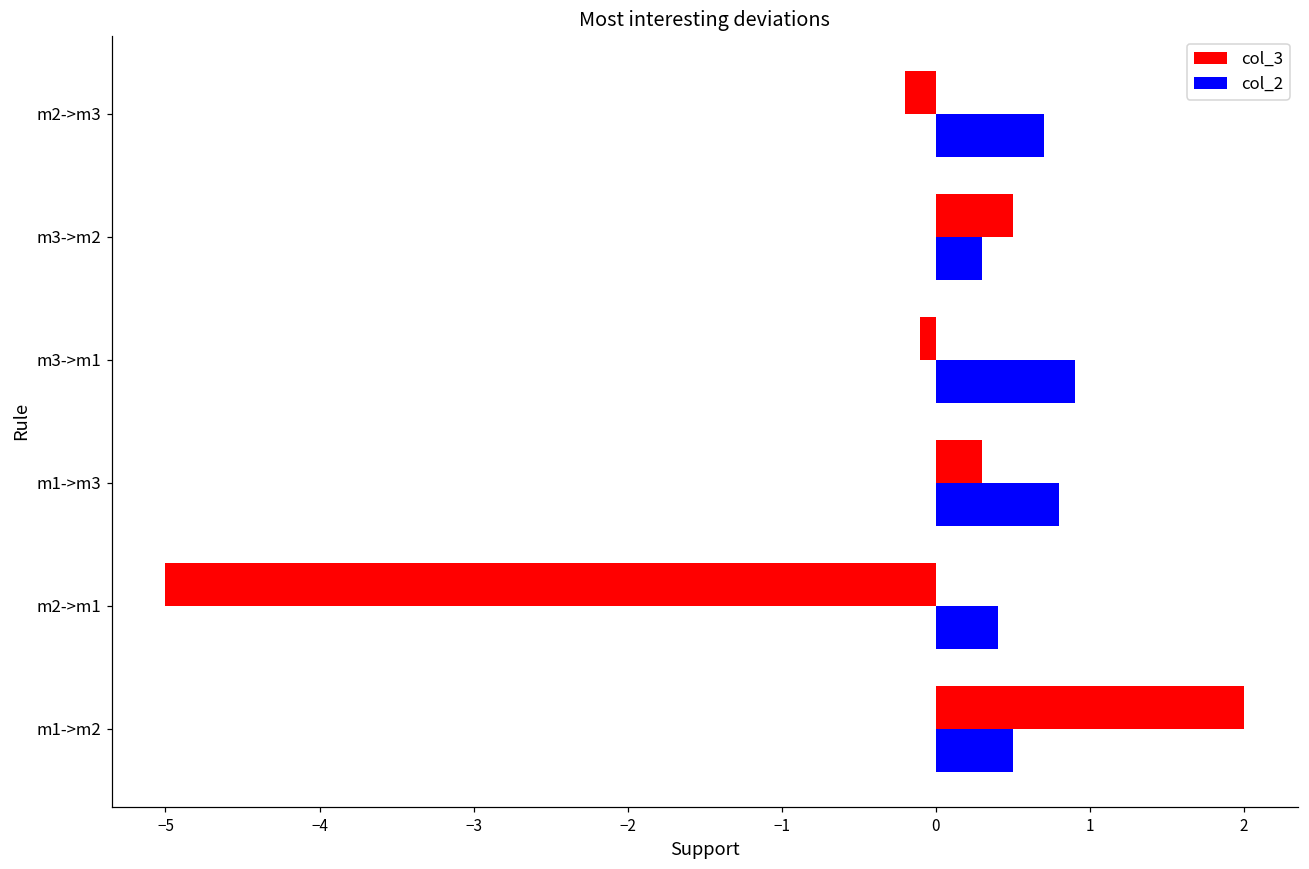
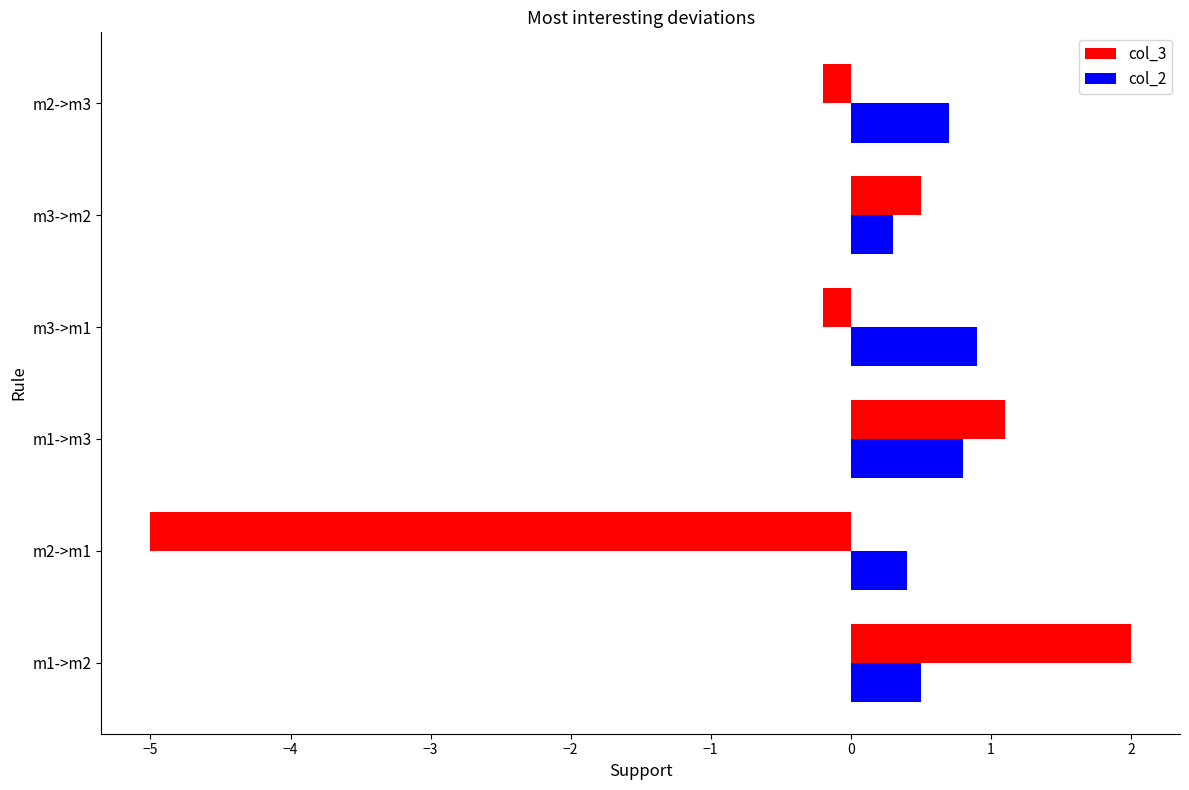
  {
    "col_3": {
      "m2->m3": -0.2,
      "m3->m2": 0.5,
-     "m3->m1": -0.1,
-     "m1->m3": 0.3,
+     "m3->m1": -0.2,
+     "m1->m3": 1.1,
      "m2->m1": -5.0,
      "m1->m2": 2.0
    },
    "col_2": {
      "m2->m3": 0.7,
      "m3->m2": 0.3,
      "m3->m1": 0.9,
      "m1->m3": 0.8,
      "m2->m1": 0.4,
      "m1->m2": 0.5
    }
  }
